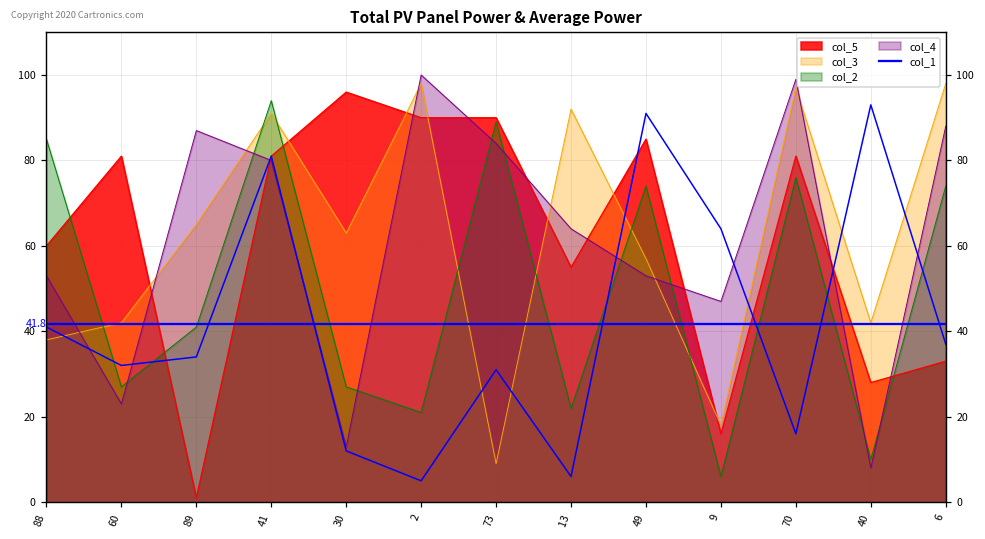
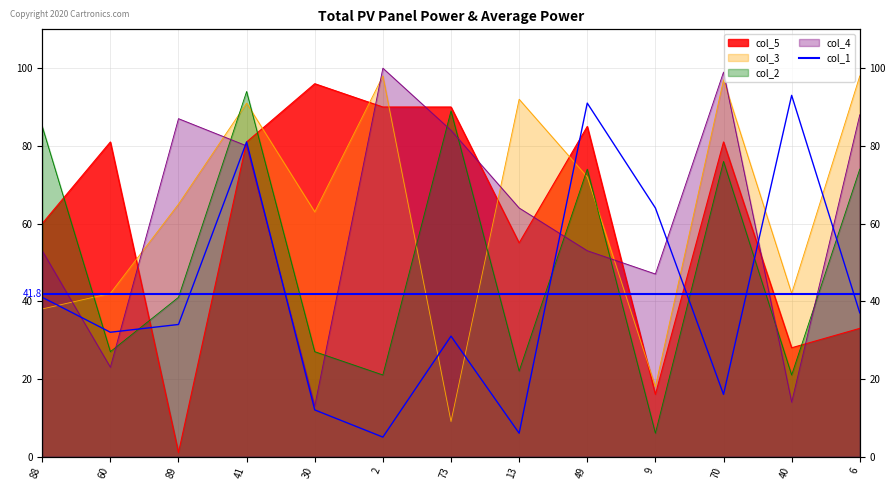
  {
    "col_5": {
      "88": 60,
      "60": 81,
      "89": 1,
      "30": 96,
      "2": 90,
      "73": 90,
      "13": 55,
      "49": 85,
      "9": 16,
      "70": 81,
      "40": 28,
      "6": 33
    },
    "col_3": {
      "88": 38,
      "60": 42,
      "89": 65,
      "41": 91,
      "30": 63,
      "2": 98,
      "73": 9,
      "13": 92,
-     "49": 57,
+     "49": 72,
      "9": 18,
      "70": 97,
      "40": 42,
      "6": 98
    },
    "col_2": {
      "88": 85,
      "60": 27,
      "89": 41,
      "41": 94,
      "30": 27,
      "2": 21,
      "73": 89,
      "13": 22,
      "49": 74,
      "9": 6,
      "70": 76,
-     "40": 10,
+     "40": 21,
      "6": 74
    },
    "col_4": {
      "88": 53,
      "60": 23,
      "89": 87,
      "41": 80,
      "30": 13,
      "2": 100,
      "73": 84,
      "13": 64,
      "49": 53,
      "9": 47,
      "70": 99,
-     "40": 8,
+     "40": 14,
      "6": 88
    }
  }
